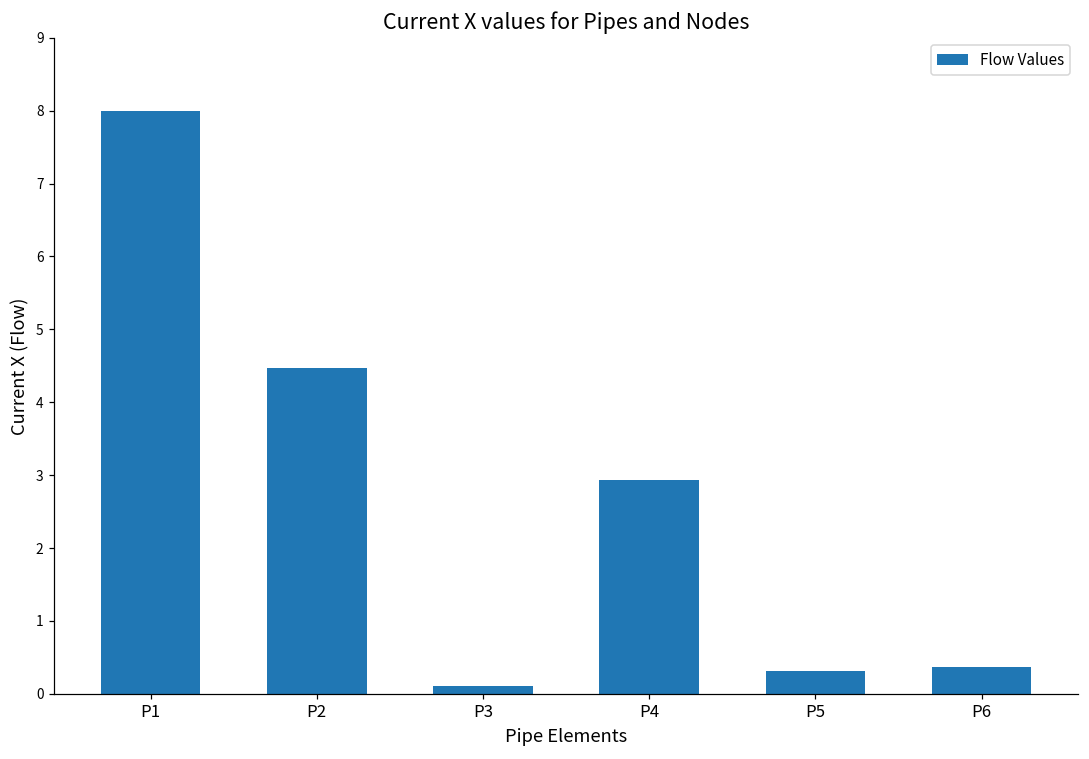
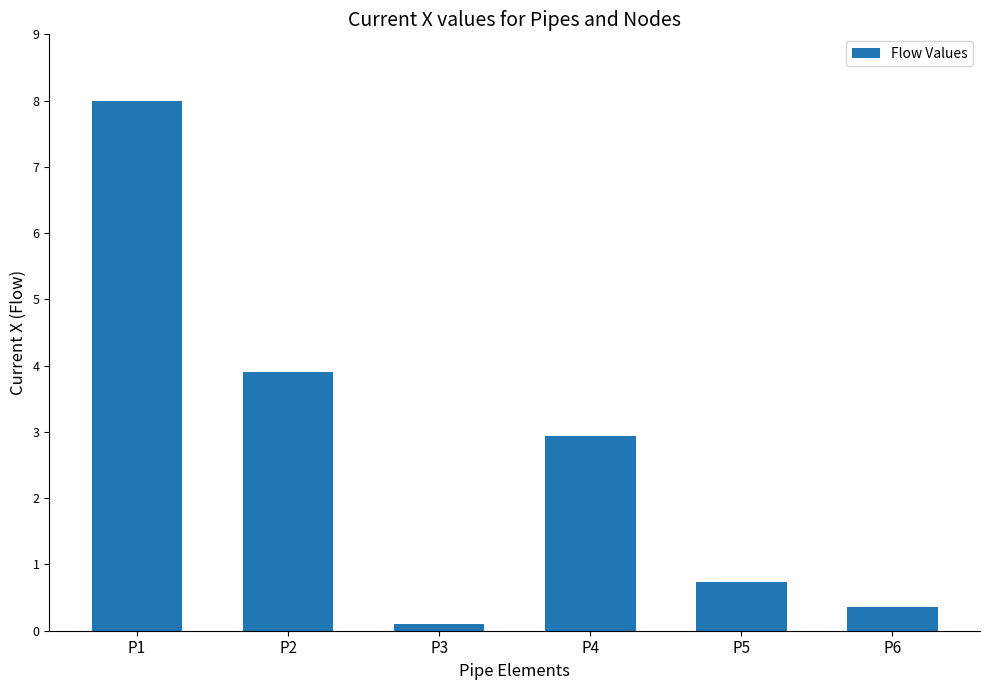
  {
    "P1": 8.0,
-   "P2": 4.5,
+   "P2": 3.9,
    "P3": 0.1,
    "P4": 2.9,
-   "P5": 0.3,
+   "P5": 0.7,
    "P6": 0.4
  }
